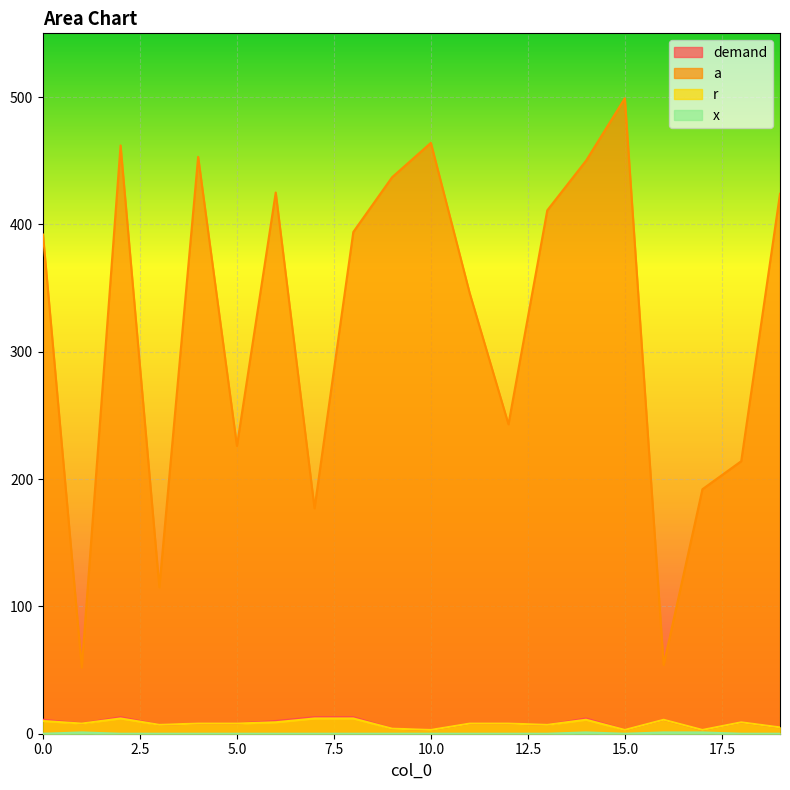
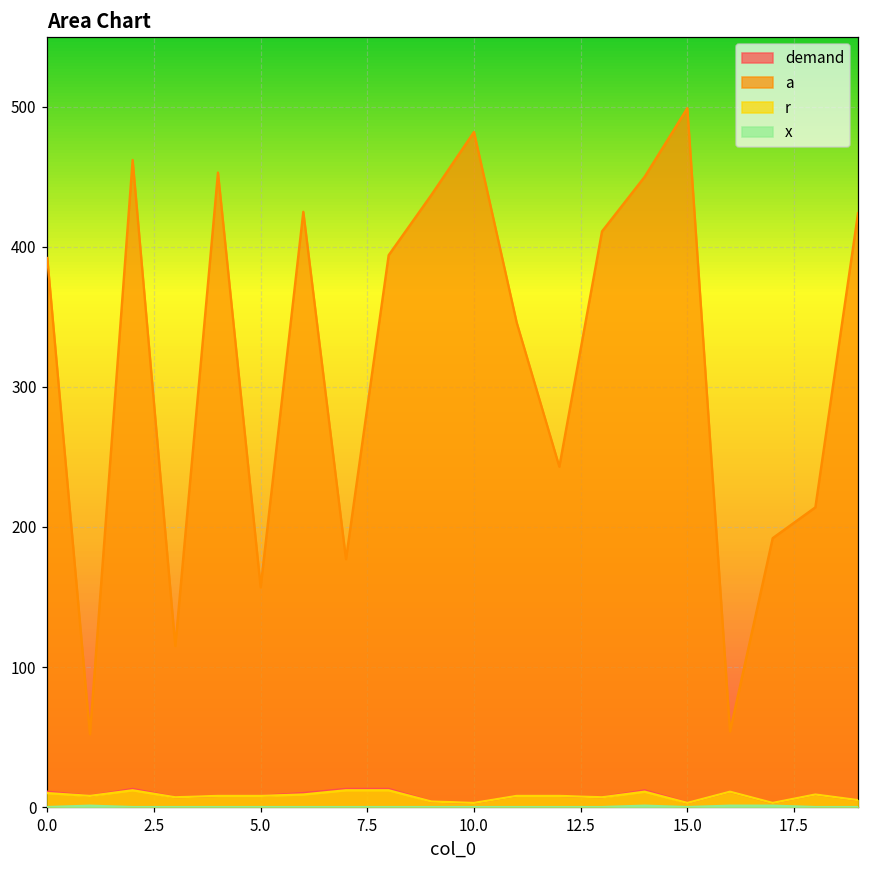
  {
    "a": {
      "0.0": 392,
-     "5.0": 226,
-     "10.0": 464,
+     "5.0": 157,
+     "10.0": 482,
      "15.0": 499
    },
    "x": {
      "0.0": 0,
      "5.0": 0,
      "10.0": 0,
      "15.0": 0
    }
  }
